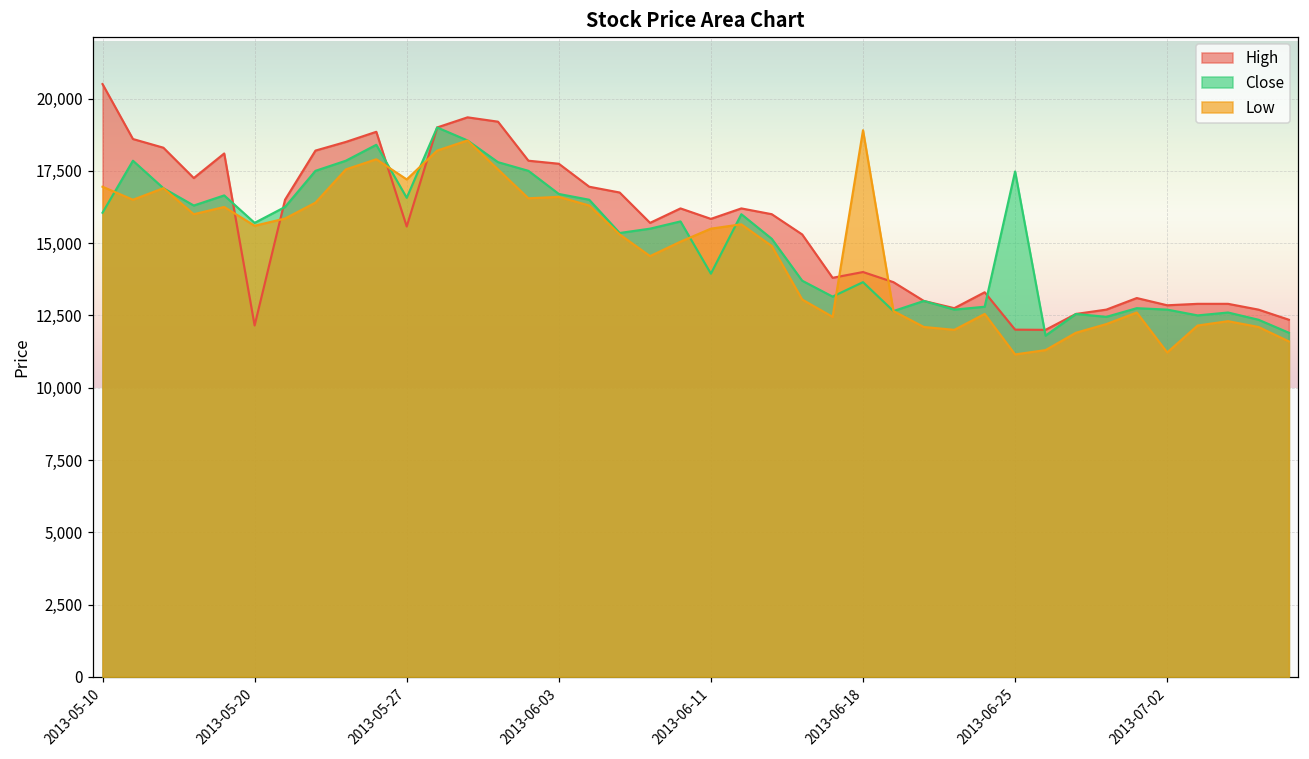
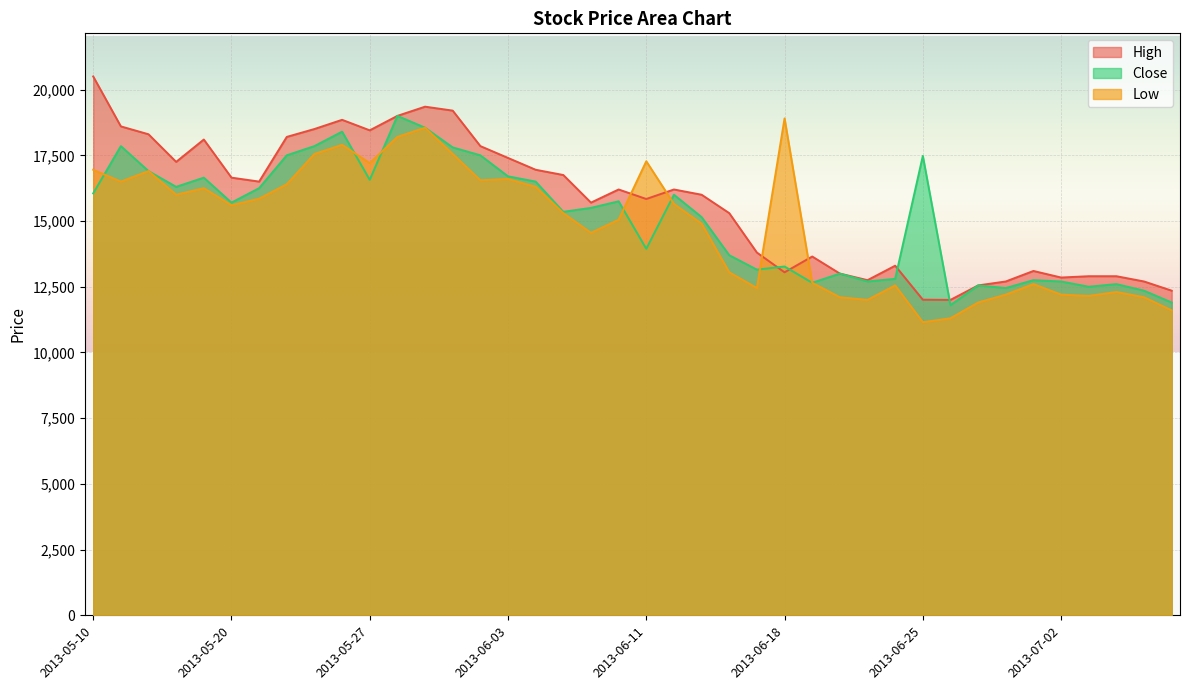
  {
    "High": {
      "2013-05-10": "20,500",
-     "2013-05-20": "12,200",
-     "2013-05-27": "15,600",
-     "2013-06-03": "17,700",
+     "2013-05-20": "16,700",
+     "2013-05-27": "18,500",
+     "2013-06-03": "17,400",
      "2013-06-11": "15,800",
-     "2013-06-18": "14,000",
+     "2013-06-18": "13,000",
      "2013-06-25": "12,000",
      "2013-07-02": "12,900"
    },
    "Close": {
      "2013-05-10": "16,100",
      "2013-05-20": "15,700",
      "2013-05-27": "16,600",
      "2013-06-03": "16,700",
      "2013-06-11": "13,900",
-     "2013-06-18": "13,700",
+     "2013-06-18": "13,300",
      "2013-06-25": "17,500",
      "2013-07-02": "12,700"
    },
    "Low": {
      "2013-05-10": "17,000",
      "2013-05-20": "15,600",
      "2013-05-27": "17,200",
      "2013-06-03": "16,600",
-     "2013-06-11": "15,500",
+     "2013-06-11": "17,300",
      "2013-06-18": "18,900",
      "2013-06-25": "11,200",
-     "2013-07-02": "11,200"
+     "2013-07-02": "12,200"
    }
  }
